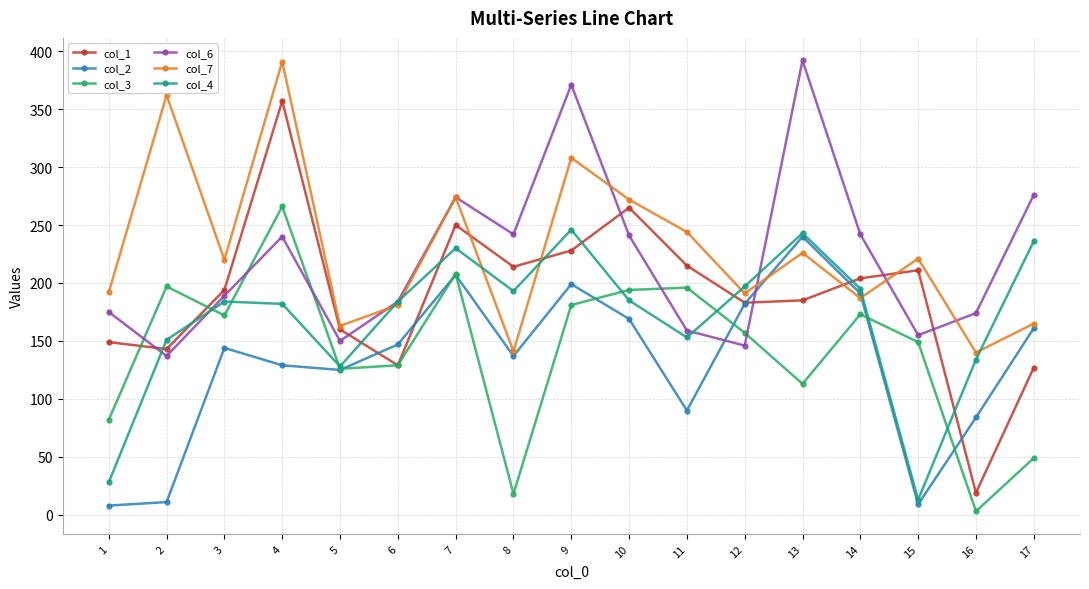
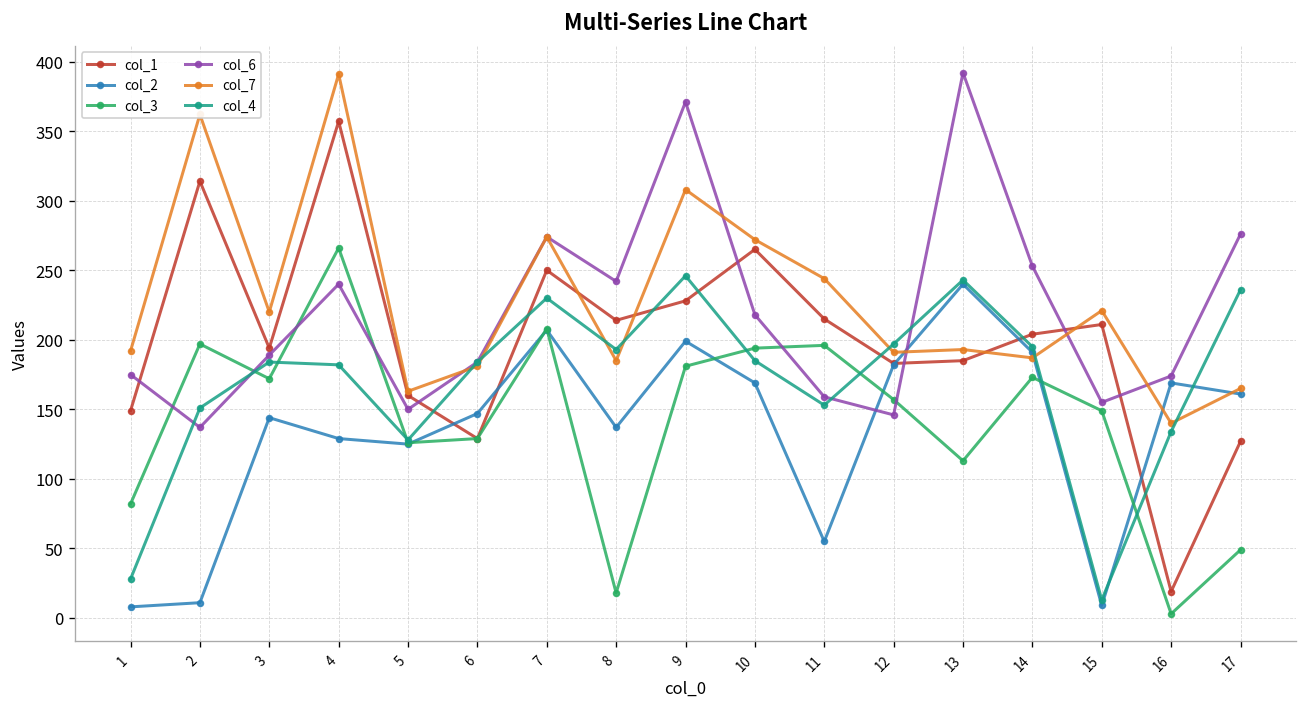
  {
    "col_1": {
      "1": 149,
-     "2": 143,
+     "2": 314,
      "3": 194,
      "4": 357,
      "5": 160,
      "7": 250,
      "8": 214,
      "9": 228,
      "10": 265,
      "11": 215,
      "13": 185,
      "14": 204,
      "15": 211,
      "16": 19,
      "17": 127
    },
    "col_2": {
      "1": 8,
      "2": 11,
      "3": 144,
      "4": 129,
      "6": 147,
      "8": 137,
      "9": 199,
      "10": 169,
-     "11": 90,
+     "11": 55,
      "13": 240,
      "14": 191,
      "15": 9,
-     "16": 84,
+     "16": 169,
      "17": 161
    },
    "col_6": {
      "1": 175,
      "2": 137,
      "3": 189,
      "4": 240,
      "5": 150,
      "8": 242,
      "9": 371,
-     "10": 241,
+     "10": 218,
      "11": 159,
      "12": 146,
      "13": 392,
-     "14": 242,
+     "14": 253,
      "15": 155,
      "16": 174,
      "17": 276
    },
    "col_7": {
      "1": 192,
      "2": 362,
      "3": 220,
      "4": 391,
      "5": 163,
      "6": 181,
-     "8": 141,
+     "8": 185,
      "9": 308,
      "10": 272,
      "11": 244,
      "12": 191,
-     "13": 226,
+     "13": 193,
      "14": 187,
      "15": 221,
      "16": 140,
      "17": 165
    }
  }
